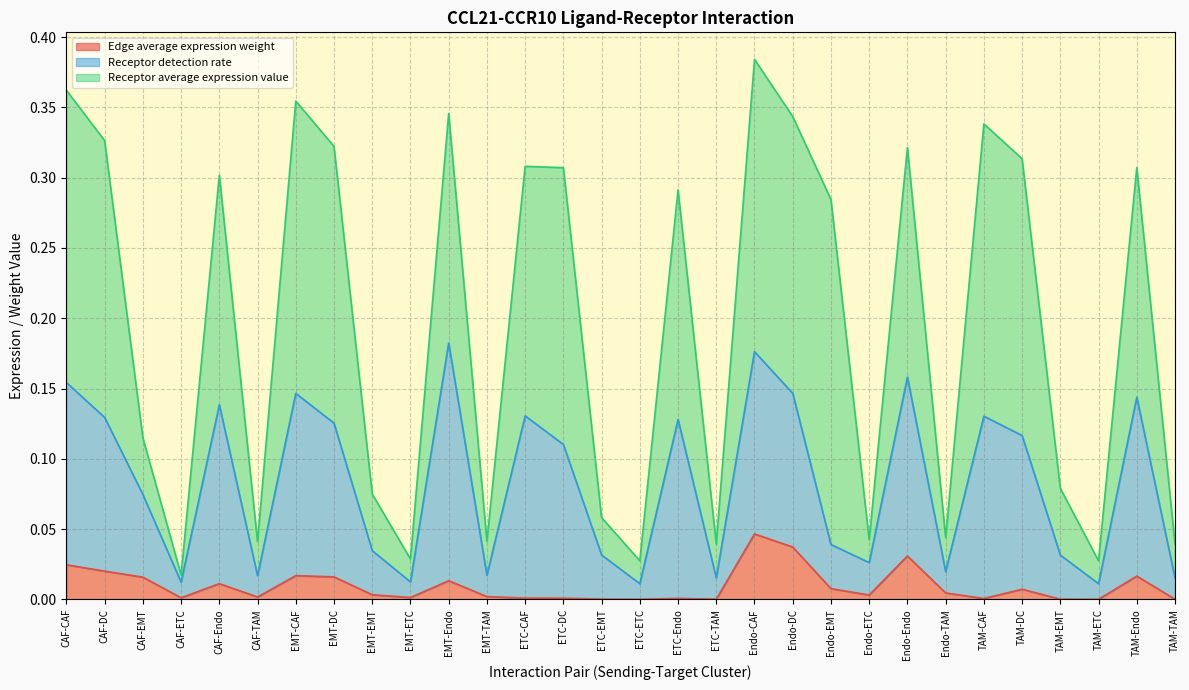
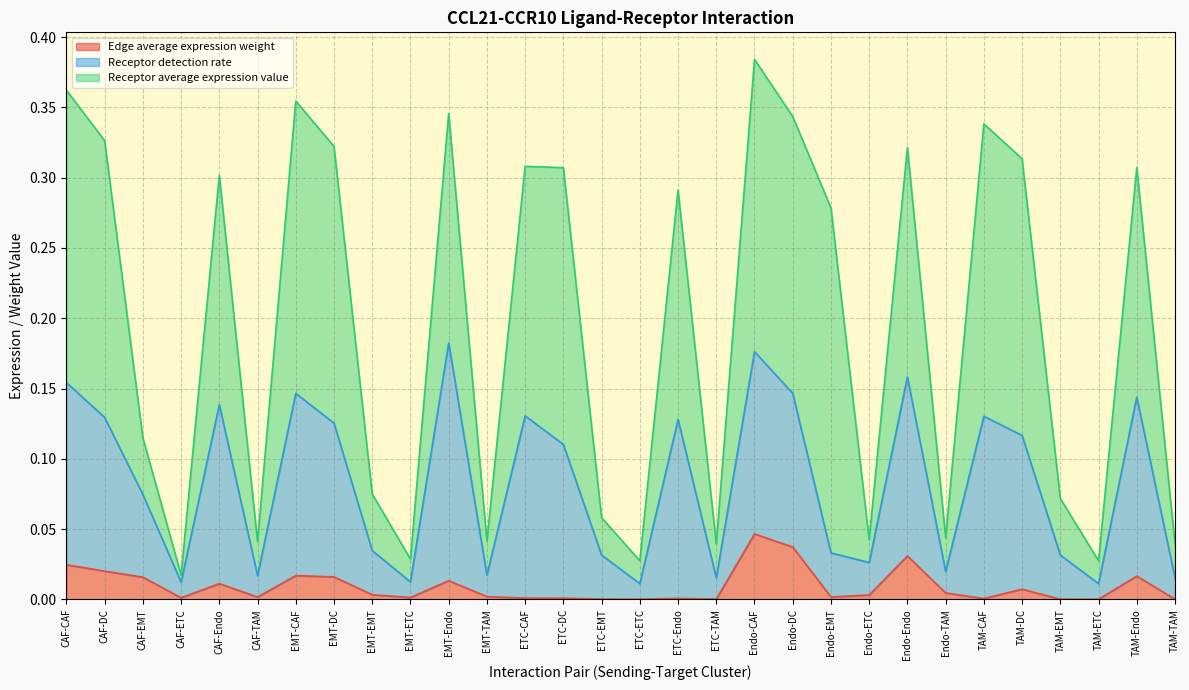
  {
    "Edge average expression weight": {
      "CAF-CAF": 0.025,
      "CAF-DC": 0.020,
      "CAF-EMT": 0.016,
      "CAF-ETC": 0.001,
      "CAF-Endo": 0.011,
      "CAF-TAM": 0.002,
      "EMT-CAF": 0.017,
      "EMT-DC": 0.016,
      "EMT-EMT": 0.003,
      "EMT-ETC": 0.001,
      "EMT-Endo": 0.013,
      "EMT-TAM": 0.002,
      "ETC-CAF": 0.001,
      "ETC-DC": 0.001,
      "ETC-EMT": 0.000,
      "ETC-ETC": 0.000,
      "ETC-Endo": 0.001,
      "ETC-TAM": 0.000,
      "Endo-CAF": 0.047,
      "Endo-DC": 0.037,
-     "Endo-EMT": 0.008,
+     "Endo-EMT": 0.002,
      "Endo-ETC": 0.003,
      "Endo-Endo": 0.031,
      "Endo-TAM": 0.005,
      "TAM-CAF": 0.001,
      "TAM-DC": 0.007,
      "TAM-EMT": 0.000,
      "TAM-ETC": 0.000,
      "TAM-Endo": 0.017,
      "TAM-TAM": 0.000
    },
    "Receptor detection rate": {
      "CAF-CAF": 0.130,
      "CAF-DC": 0.109,
      "CAF-EMT": 0.059,
      "CAF-ETC": 0.011,
      "CAF-Endo": 0.127,
      "CAF-TAM": 0.015,
      "EMT-CAF": 0.130,
      "EMT-DC": 0.109,
      "EMT-EMT": 0.031,
      "EMT-ETC": 0.011,
      "EMT-Endo": 0.169,
      "EMT-TAM": 0.015,
      "ETC-CAF": 0.130,
      "ETC-DC": 0.109,
      "ETC-EMT": 0.031,
      "ETC-ETC": 0.011,
      "ETC-Endo": 0.127,
      "ETC-TAM": 0.015,
      "Endo-CAF": 0.130,
      "Endo-DC": 0.109,
      "Endo-EMT": 0.031,
      "Endo-ETC": 0.023,
      "Endo-Endo": 0.127,
      "Endo-TAM": 0.015,
      "TAM-CAF": 0.130,
      "TAM-DC": 0.109,
      "TAM-EMT": 0.031,
      "TAM-ETC": 0.011,
      "TAM-Endo": 0.127,
      "TAM-TAM": 0.015
    },
    "Receptor average expression value": {
      "CAF-CAF": 0.208,
      "CAF-DC": 0.197,
      "CAF-EMT": 0.040,
      "CAF-ETC": 0.005,
      "CAF-Endo": 0.163,
      "CAF-TAM": 0.024,
      "EMT-CAF": 0.208,
      "EMT-DC": 0.197,
      "EMT-EMT": 0.040,
      "EMT-ETC": 0.016,
      "EMT-Endo": 0.163,
      "EMT-TAM": 0.024,
      "ETC-CAF": 0.178,
      "ETC-DC": 0.197,
      "ETC-EMT": 0.027,
      "ETC-ETC": 0.016,
      "ETC-Endo": 0.163,
      "ETC-TAM": 0.024,
      "Endo-CAF": 0.208,
      "Endo-DC": 0.197,
      "Endo-EMT": 0.245,
      "Endo-ETC": 0.016,
      "Endo-Endo": 0.163,
      "Endo-TAM": 0.024,
      "TAM-CAF": 0.208,
      "TAM-DC": 0.197,
-     "TAM-EMT": 0.047,
+     "TAM-EMT": 0.040,
      "TAM-ETC": 0.016,
      "TAM-Endo": 0.163,
      "TAM-TAM": 0.024
    }
  }
